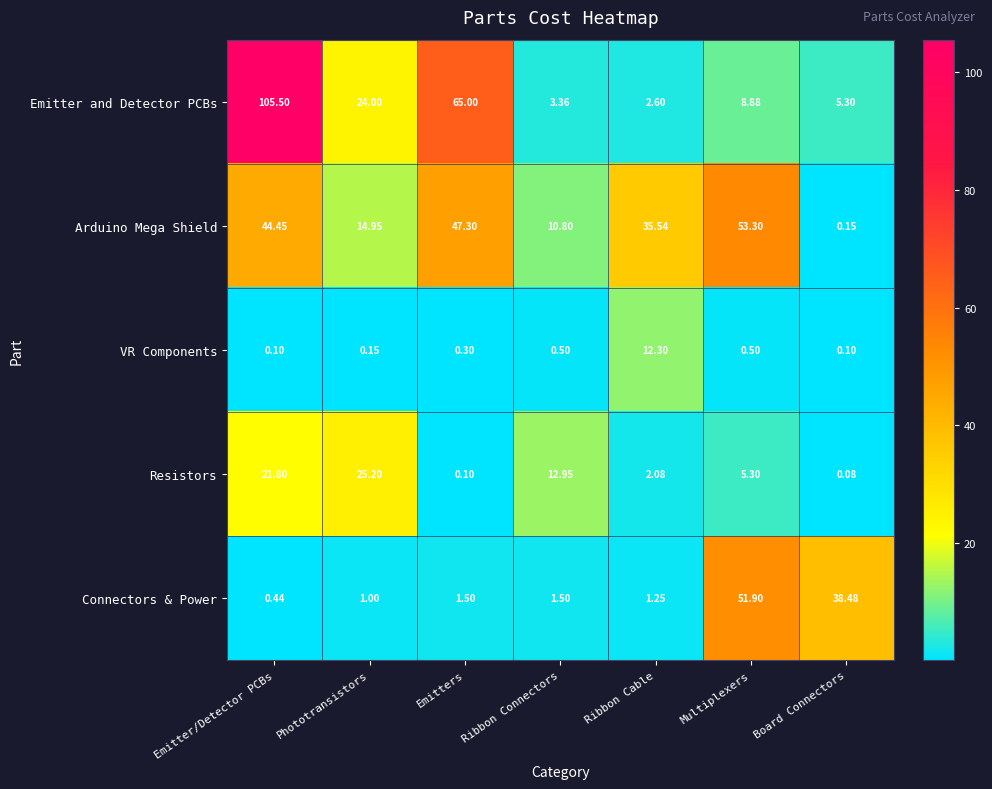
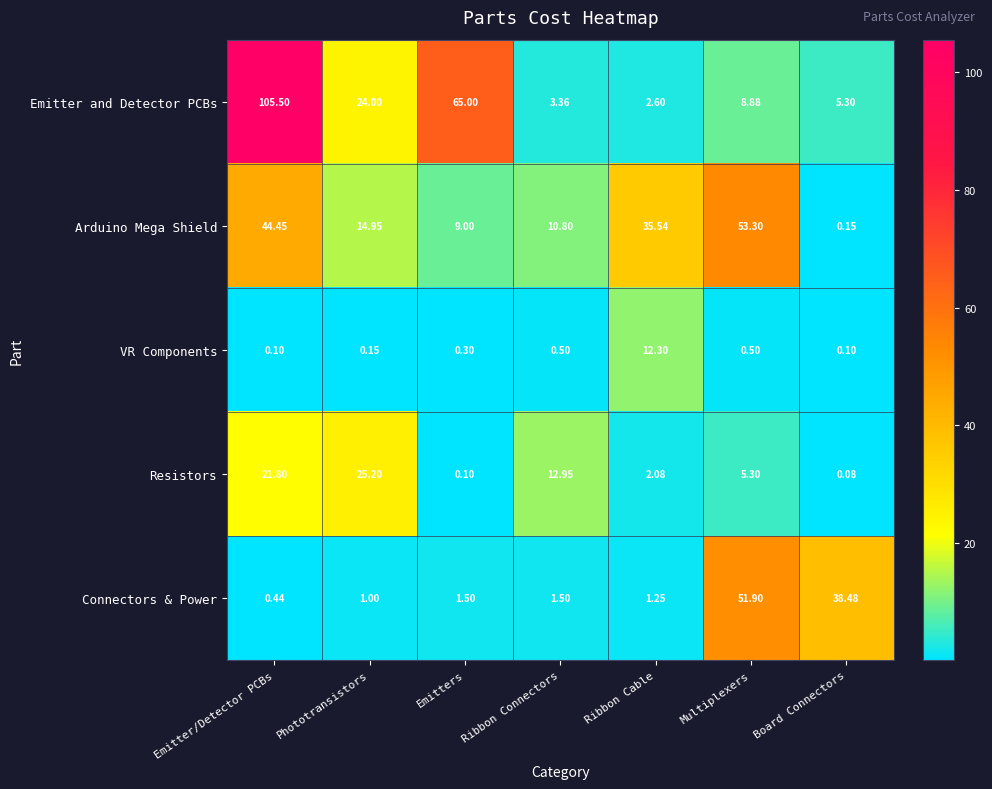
  {
    "Emitter and Detector PCBs": {
      "Emitter/Detector PCBs": 105.50,
      "Phototransistors": 24.00,
      "Emitters": 65.00,
      "Ribbon Connectors": 3.36,
      "Ribbon Cable": 2.60,
      "Multiplexers": 8.88,
      "Board Connectors": 5.30
    },
    "Arduino Mega Shield": {
      "Emitter/Detector PCBs": 44.45,
      "Phototransistors": 14.95,
-     "Emitters": 47.30,
+     "Emitters": 9.00,
      "Ribbon Connectors": 10.80,
      "Ribbon Cable": 35.54,
      "Multiplexers": 53.30,
      "Board Connectors": 0.15
    },
    "VR Components": {
      "Emitter/Detector PCBs": 0.10,
      "Phototransistors": 0.15,
      "Emitters": 0.30,
      "Ribbon Connectors": 0.50,
      "Ribbon Cable": 12.30,
      "Multiplexers": 0.50,
      "Board Connectors": 0.10
    },
    "Resistors": {
      "Emitter/Detector PCBs": 21.80,
      "Phototransistors": 25.20,
      "Emitters": 0.10,
      "Ribbon Connectors": 12.95,
      "Ribbon Cable": 2.08,
      "Multiplexers": 5.30,
      "Board Connectors": 0.08
    },
    "Connectors & Power": {
      "Emitter/Detector PCBs": 0.44,
      "Phototransistors": 1.00,
      "Emitters": 1.50,
      "Ribbon Connectors": 1.50,
      "Ribbon Cable": 1.25,
      "Multiplexers": 51.90,
      "Board Connectors": 38.48
    }
  }
